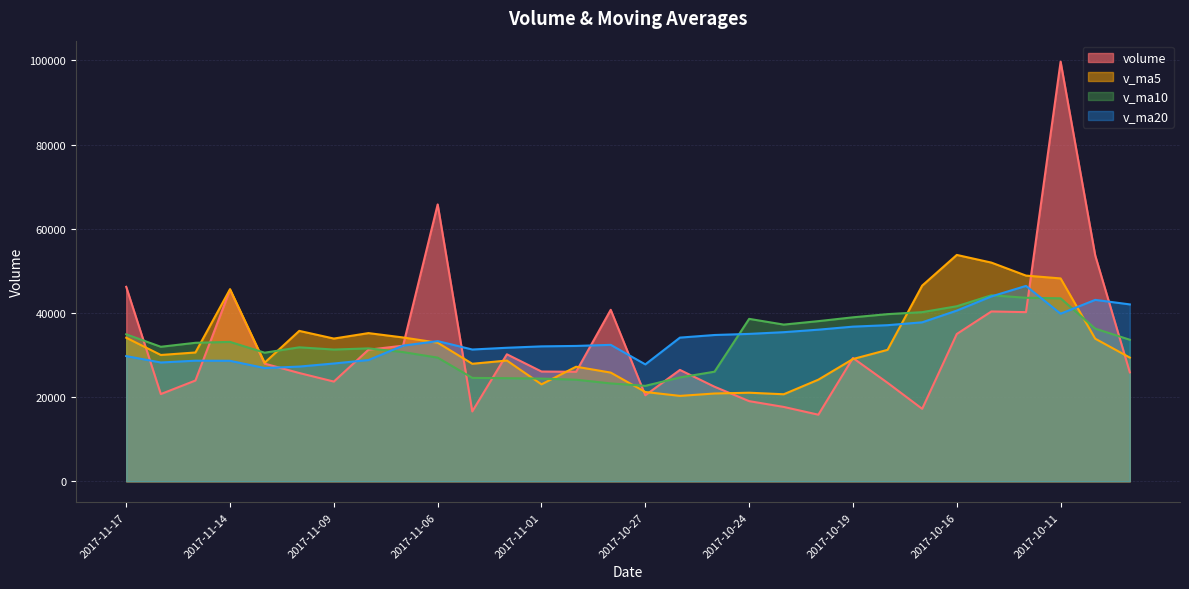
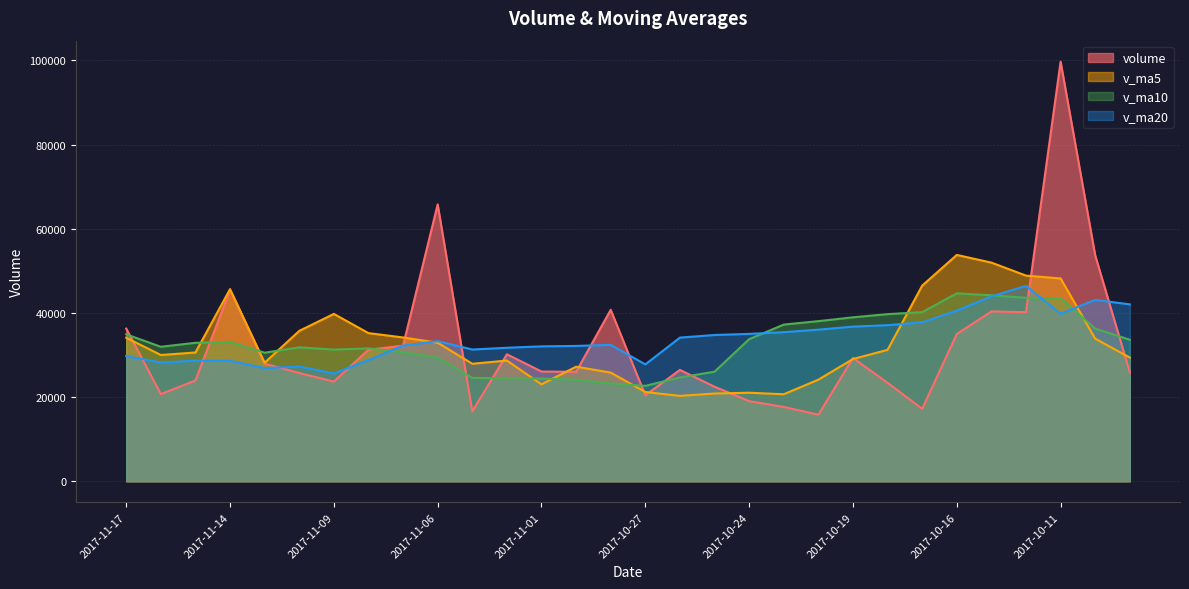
  {
    "volume": {
-     "2017-11-17": 46000,
+     "2017-11-17": 36000,
      "2017-11-09": 24000,
      "2017-11-06": 66000,
      "2017-11-01": 26000,
      "2017-10-27": 20000,
      "2017-10-24": 19000,
      "2017-10-16": 35000,
      "2017-10-11": 100000
    },
    "v_ma5": {
      "2017-11-17": 34000,
-     "2017-11-09": 34000,
+     "2017-11-09": 40000,
      "2017-11-01": 23000,
      "2017-10-27": 21000,
      "2017-10-24": 21000,
      "2017-10-16": 54000,
      "2017-10-11": 48000
    },
    "v_ma10": {
      "2017-11-17": 35000,
      "2017-11-14": 33000,
      "2017-11-09": 31000,
      "2017-11-06": 29000,
      "2017-11-01": 24000,
      "2017-10-27": 23000,
-     "2017-10-24": 39000,
+     "2017-10-24": 34000,
      "2017-10-19": 39000,
-     "2017-10-16": 42000,
+     "2017-10-16": 45000,
      "2017-10-11": 43000
    },
    "v_ma20": {
      "2017-11-17": 30000,
      "2017-11-14": 29000,
-     "2017-11-09": 28000,
+     "2017-11-09": 26000,
      "2017-11-01": 32000,
      "2017-10-27": 28000,
      "2017-10-24": 35000,
      "2017-10-19": 37000,
      "2017-10-16": 41000,
      "2017-10-11": 40000
    }
  }
